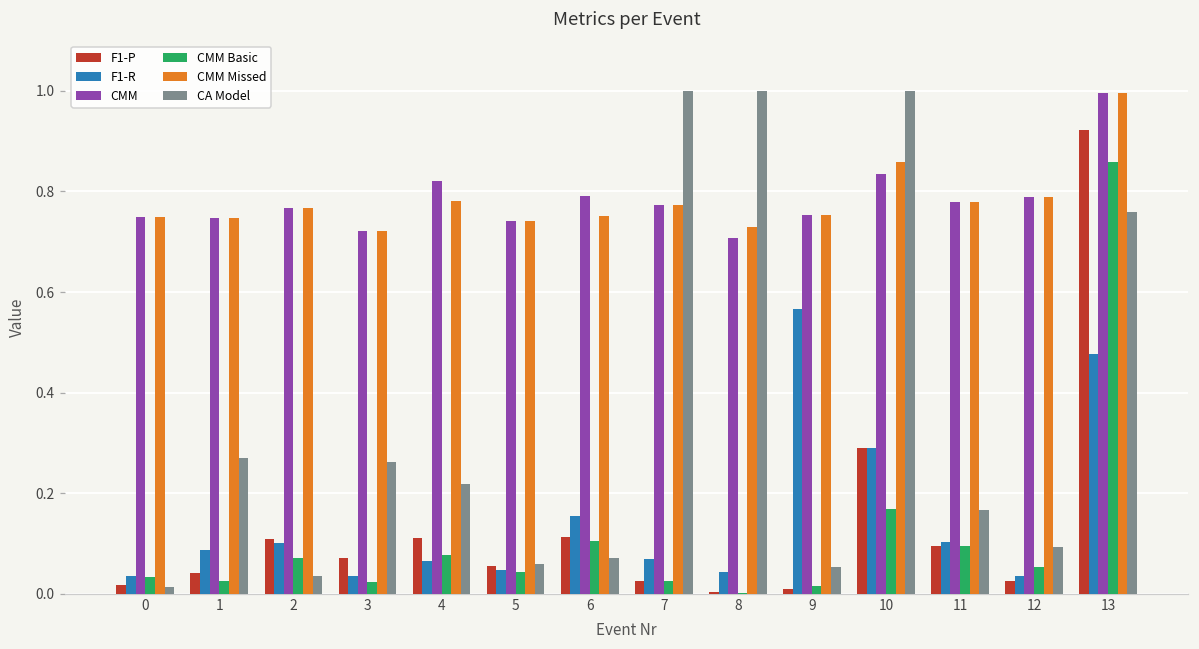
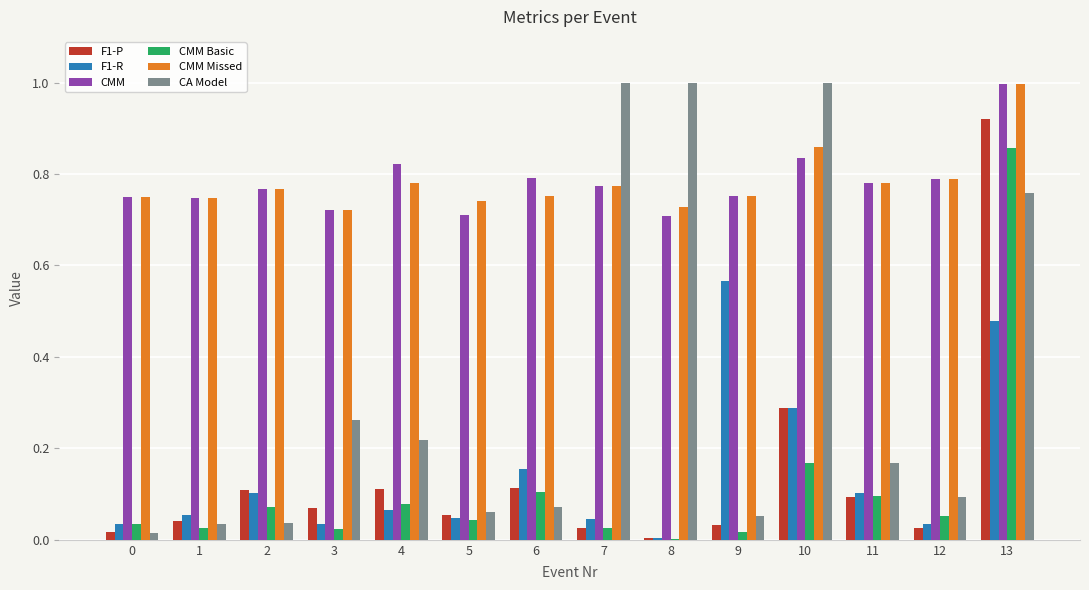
  {
    "F1-P": {
      "0": 0.02,
      "1": 0.04,
      "2": 0.11,
      "3": 0.07,
      "4": 0.11,
      "5": 0.06,
      "6": 0.11,
      "7": 0.03,
-     "9": 0.01,
+     "9": 0.03,
      "10": 0.29,
      "11": 0.09,
      "12": 0.03,
      "13": 0.92
    },
    "F1-R": {
      "0": 0.04,
-     "1": 0.09,
+     "1": 0.05,
      "2": 0.10,
      "3": 0.04,
      "4": 0.07,
      "5": 0.05,
      "6": 0.15,
-     "7": 0.07,
-     "8": 0.04,
+     "7": 0.04,
+     "8": 0.00,
      "9": 0.57,
      "10": 0.29,
      "11": 0.10,
      "12": 0.04,
      "13": 0.48
    },
    "CMM": {
      "0": 0.75,
      "1": 0.75,
      "2": 0.77,
      "3": 0.72,
      "4": 0.82,
-     "5": 0.74,
+     "5": 0.71,
      "6": 0.79,
      "7": 0.77,
      "8": 0.71,
      "9": 0.75,
      "10": 0.83,
      "11": 0.78,
      "12": 0.79,
      "13": 1.00
    },
    "CMM Basic": {
      "0": 0.03,
      "1": 0.03,
      "2": 0.07,
      "3": 0.02,
      "4": 0.08,
      "5": 0.04,
      "6": 0.10,
      "7": 0.03,
      "9": 0.02,
      "10": 0.17,
      "11": 0.09,
      "12": 0.05,
      "13": 0.86
    },
    "CMM Missed": {
      "0": 0.75,
      "1": 0.75,
      "2": 0.77,
      "3": 0.72,
      "4": 0.78,
      "5": 0.74,
      "6": 0.75,
      "7": 0.77,
      "8": 0.73,
      "9": 0.75,
      "10": 0.86,
      "11": 0.78,
      "12": 0.79,
      "13": 1.00
    },
    "CA Model": {
      "0": 0.01,
-     "1": 0.27,
+     "1": 0.03,
      "2": 0.04,
      "3": 0.26,
      "4": 0.22,
      "5": 0.06,
      "6": 0.07,
      "7": 1.00,
      "8": 1.00,
      "9": 0.05,
      "10": 1.00,
      "11": 0.17,
      "12": 0.09,
      "13": 0.76
    }
  }
